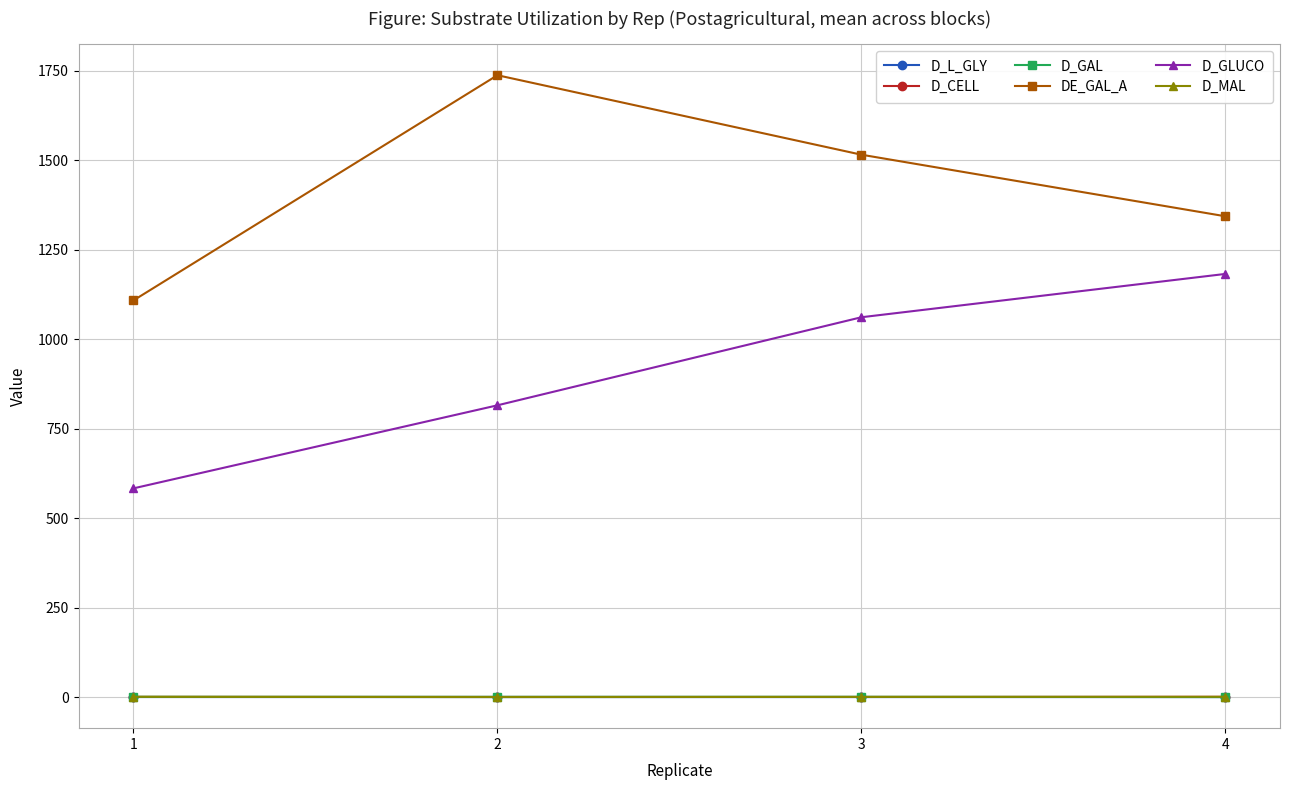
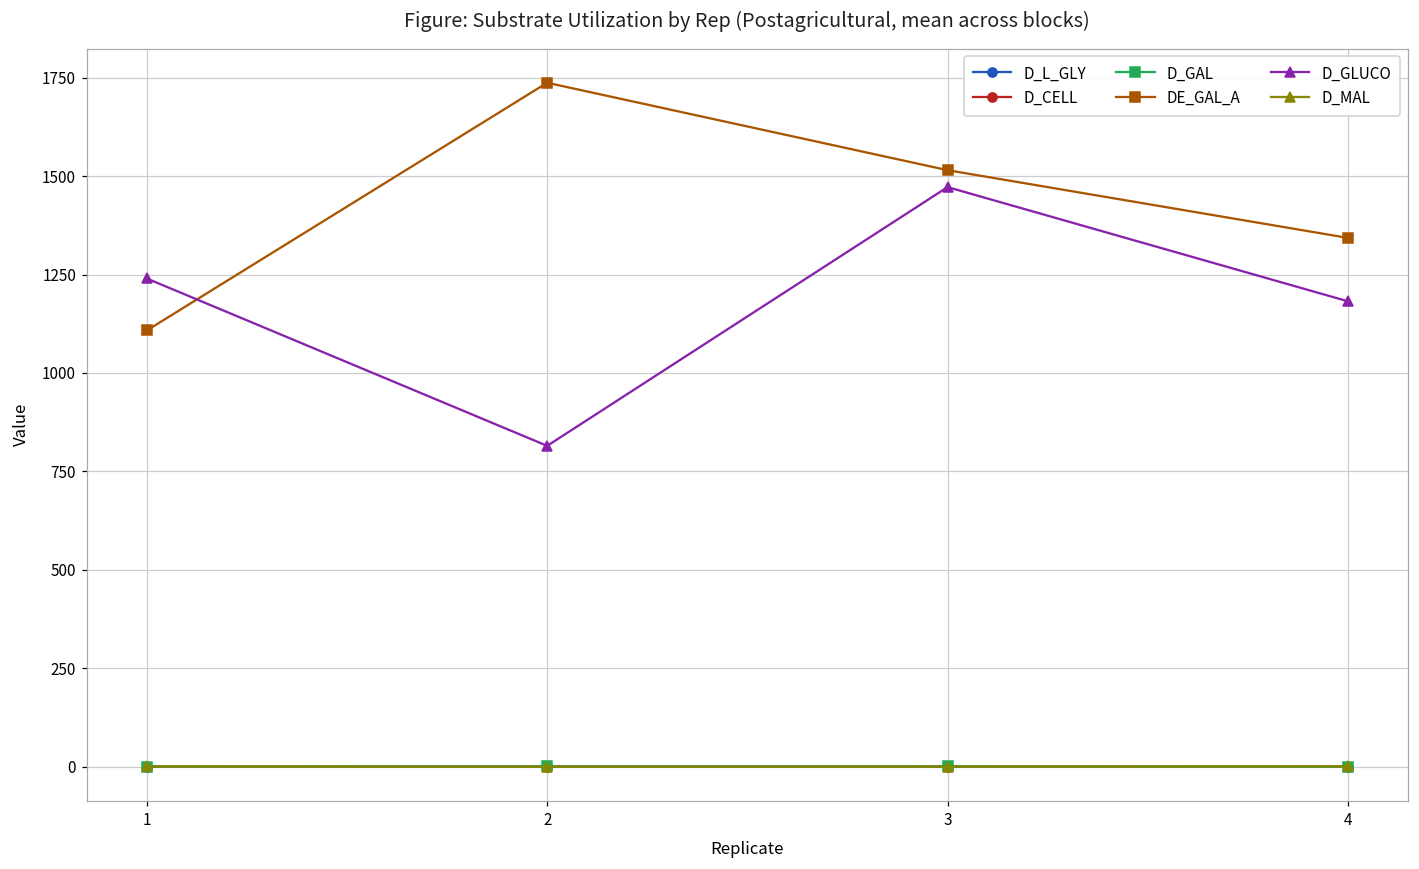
  {
    "D_MAL": {
      "1": 0,
      "2": 0,
      "3": 0,
      "4": 0
    },
    "DE_GAL_A": {
      "1": 1110,
      "2": 1740,
      "3": 1520,
      "4": 1340
    },
    "D_GLUCO": {
-     "1": 580,
+     "1": 1240,
      "2": 820,
-     "3": 1060,
+     "3": 1470,
      "4": 1180
    }
  }
